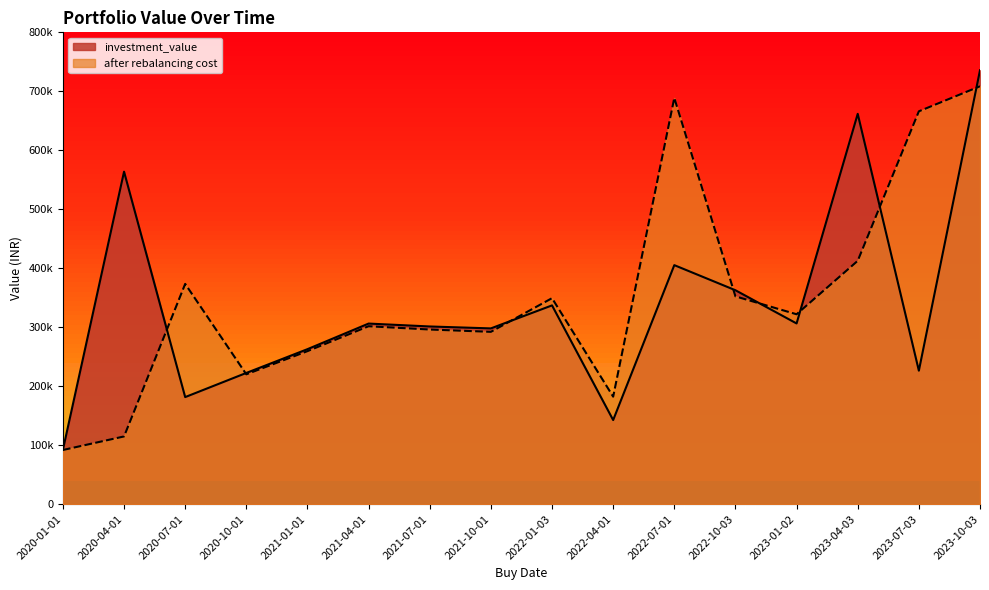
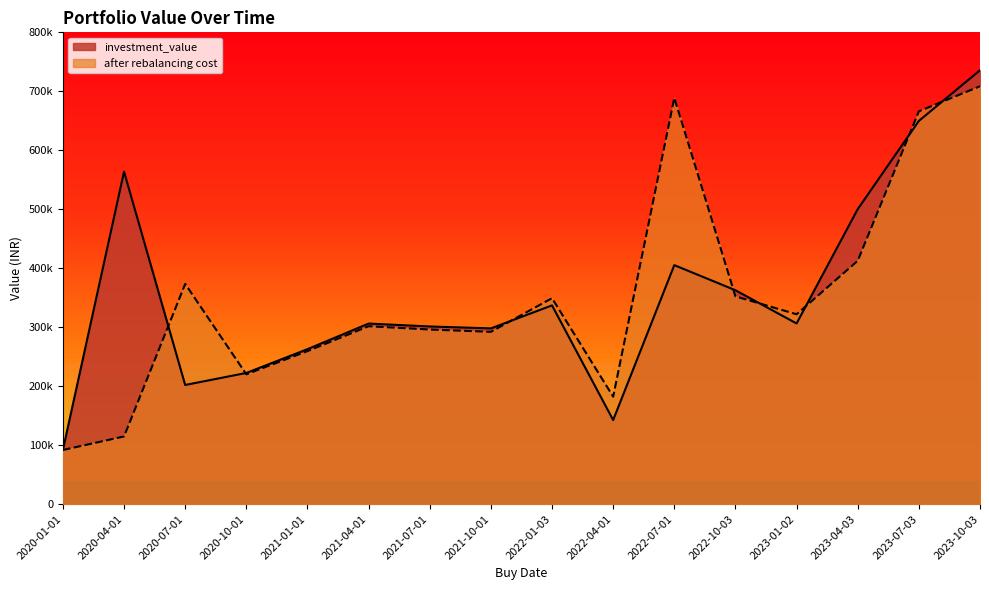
  {
    "investment_value": {
      "2020-04-01": 560000,
-     "2020-07-01": 180000,
+     "2020-07-01": 200000,
      "2021-04-01": 310000,
      "2021-07-01": 300000,
      "2021-10-01": 300000,
      "2022-01-03": 340000,
      "2022-04-01": 140000,
      "2022-07-01": 410000,
      "2022-10-03": 360000,
      "2023-01-02": 310000,
-     "2023-04-03": 660000,
-     "2023-07-03": 230000,
+     "2023-04-03": 500000,
+     "2023-07-03": 650000,
      "2023-10-03": 740000
    },
    "after rebalancing cost": {
      "2020-04-01": 110000,
      "2020-07-01": 370000,
      "2021-04-01": 300000,
      "2021-07-01": 300000,
      "2021-10-01": 290000,
      "2022-01-03": 350000,
      "2022-04-01": 180000,
      "2022-07-01": 690000,
      "2022-10-03": 350000,
      "2023-01-02": 320000,
      "2023-04-03": 410000,
      "2023-07-03": 670000,
      "2023-10-03": 710000
    }
  }
